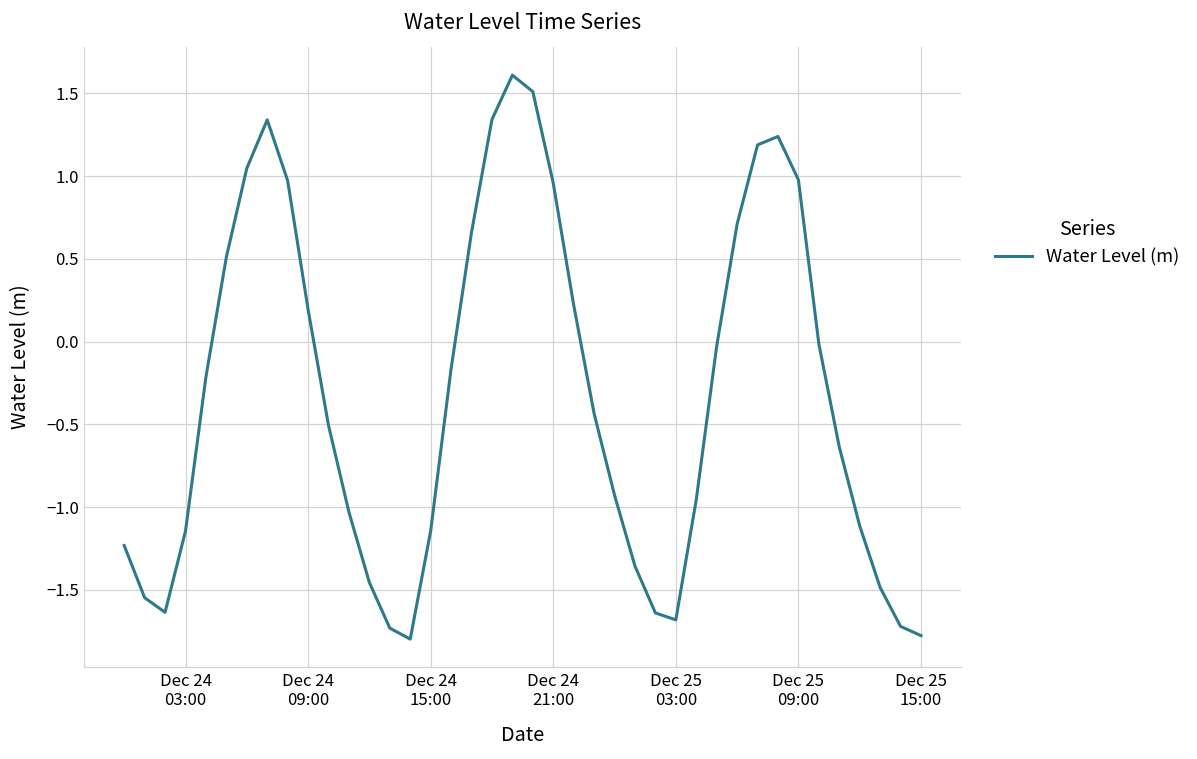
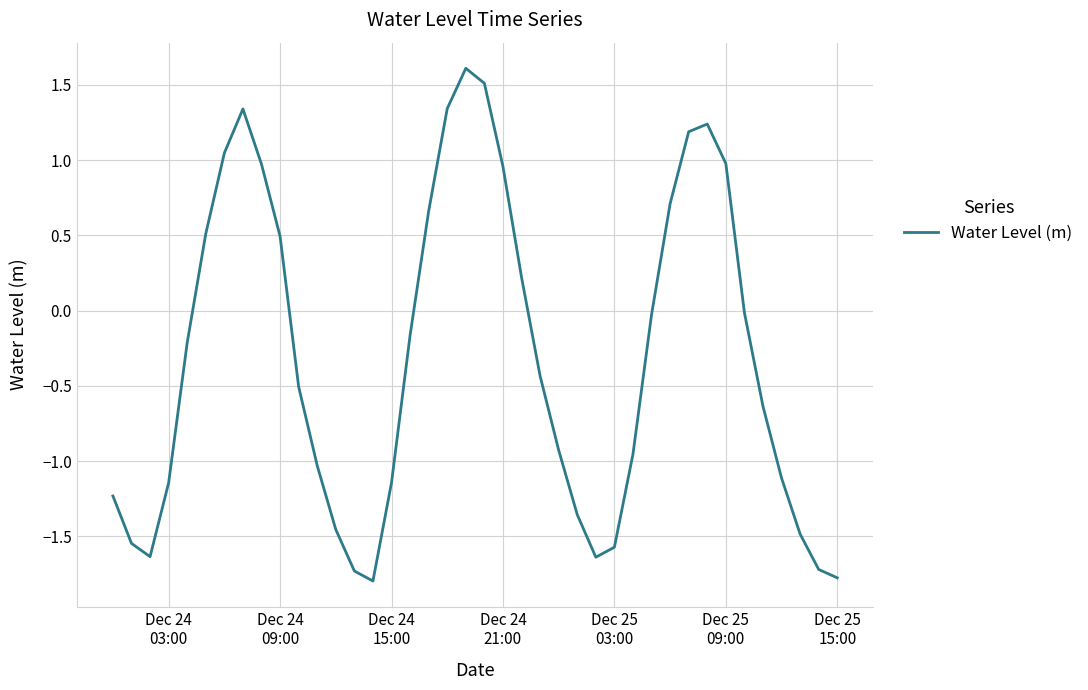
  {
    "Dec 24 03:00": -1.14,
-   "Dec 24 09:00": 0.19,
+   "Dec 24 09:00": 0.49,
    "Dec 24 15:00": -1.14,
    "Dec 24 21:00": 0.96,
-   "Dec 25 03:00": -1.68,
+   "Dec 25 03:00": -1.57,
    "Dec 25 09:00": 0.98,
    "Dec 25 15:00": -1.78
  }
